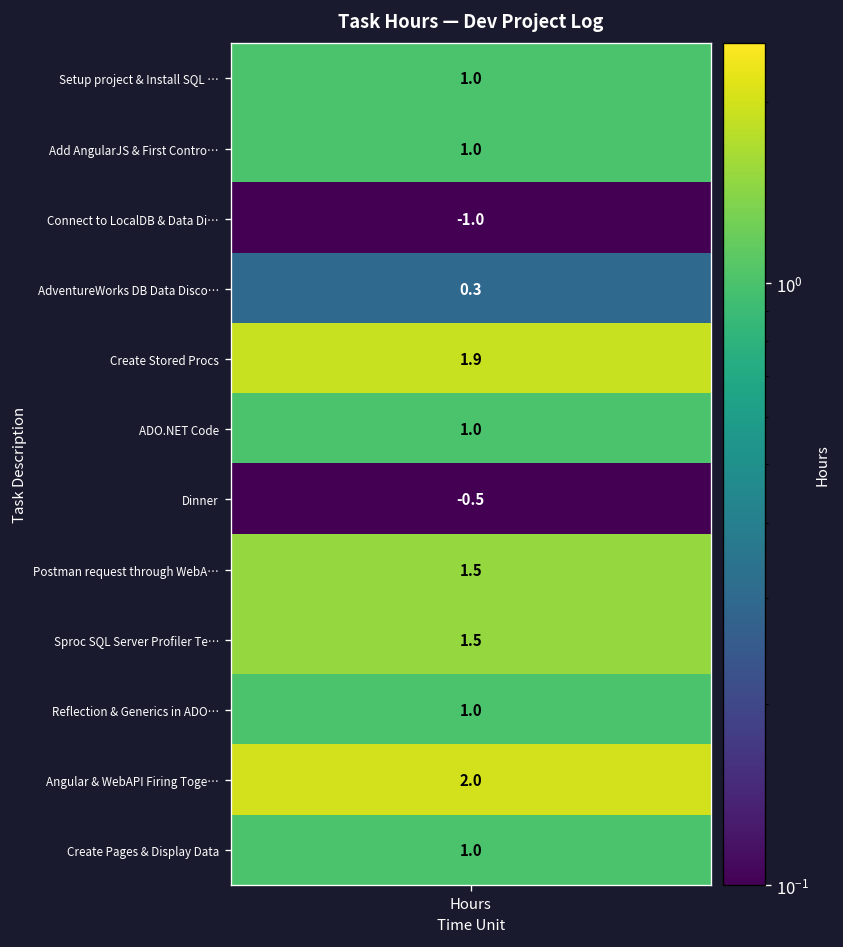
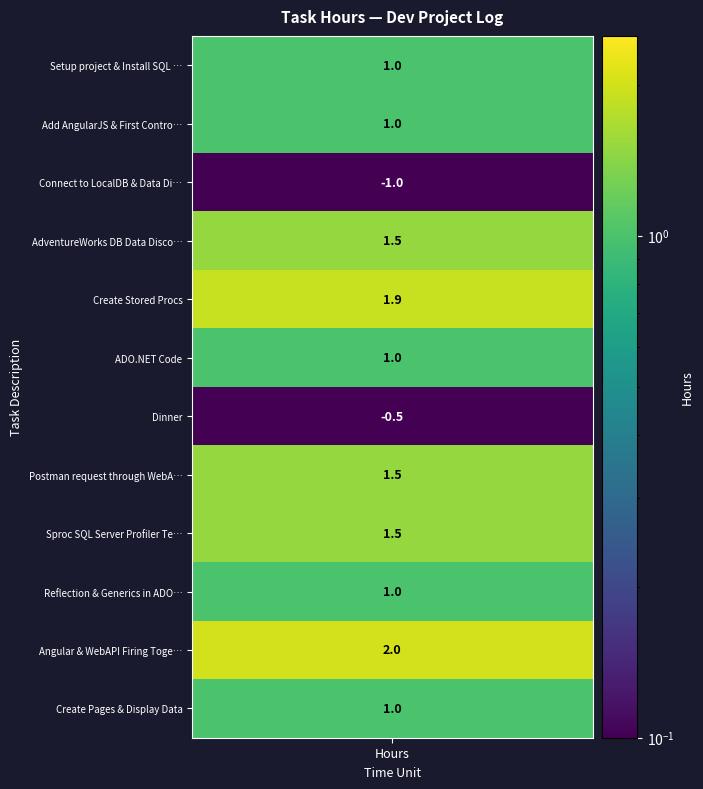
  {
    "Setup project & Install SQL …": {
      "Hours": 1.0
    },
    "Add AngularJS & First Contro…": {
      "Hours": 1.0
    },
    "Connect to LocalDB & Data Di…": {
      "Hours": -1.0
    },
    "AdventureWorks DB Data Disco…": {
-     "Hours": 0.3
+     "Hours": 1.5
    },
    "Create Stored Procs": {
      "Hours": 1.9
    },
    "ADO.NET Code": {
      "Hours": 1.0
    },
    "Dinner": {
      "Hours": -0.5
    },
    "Postman request through WebA…": {
      "Hours": 1.5
    },
    "Sproc SQL Server Profiler Te…": {
      "Hours": 1.5
    },
    "Reflection & Generics in ADO…": {
      "Hours": 1.0
    },
    "Angular & WebAPI Firing Toge…": {
      "Hours": 2.0
    },
    "Create Pages & Display Data": {
      "Hours": 1.0
    }
  }
